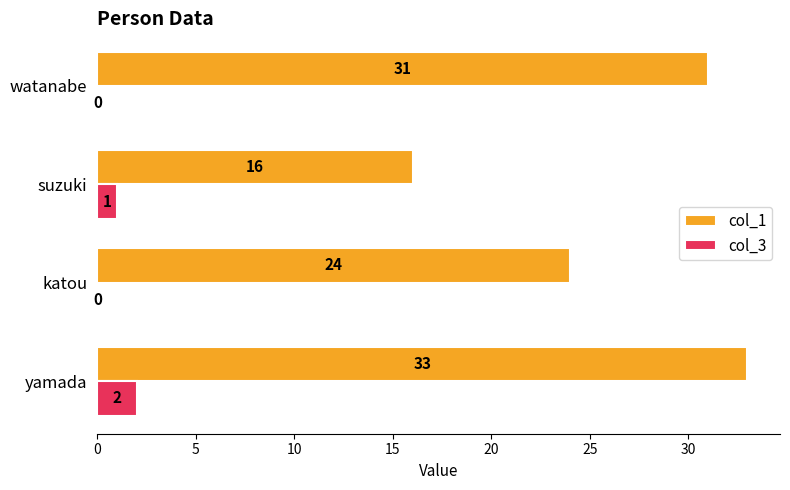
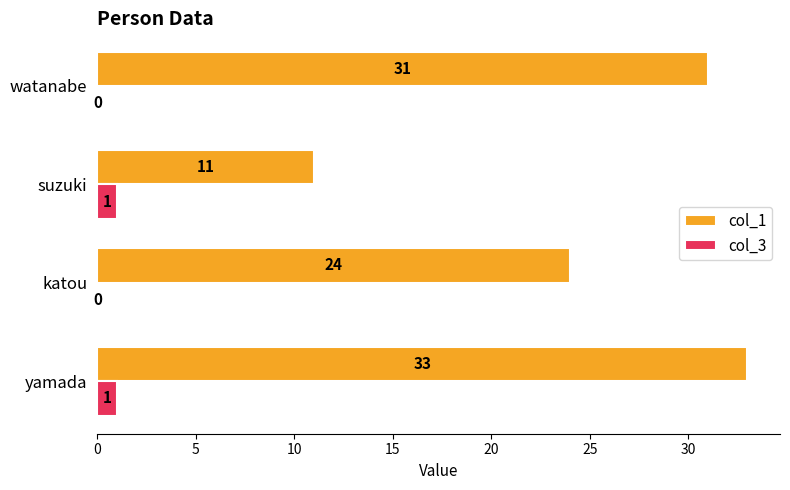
  {
    "col_1": {
      "watanabe": 31,
-     "suzuki": 16,
+     "suzuki": 11,
      "katou": 24,
      "yamada": 33
    },
    "col_3": {
      "watanabe": 0,
      "suzuki": 1,
      "katou": 0,
-     "yamada": 2
+     "yamada": 1
    }
  }
